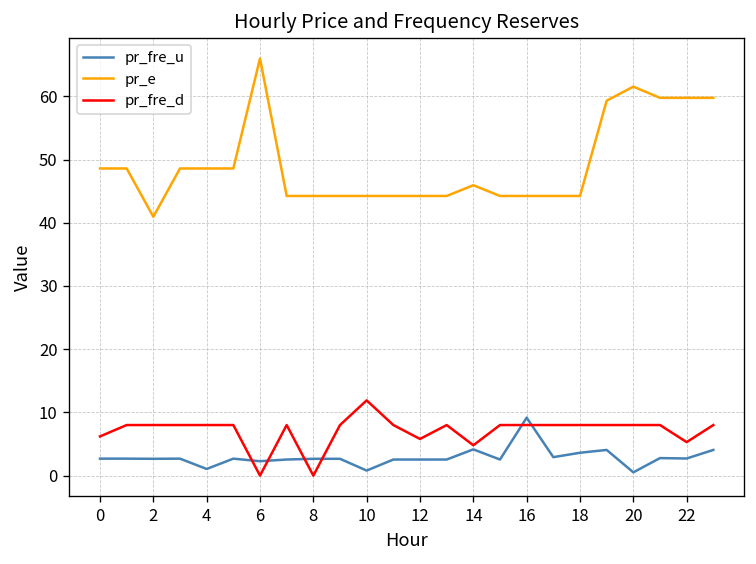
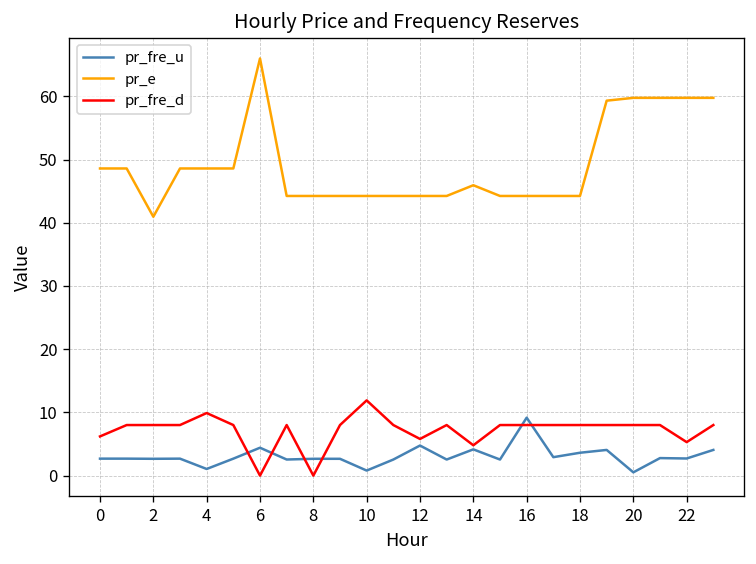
  {
    "pr_fre_u": {
      "0": 3,
      "2": 3,
      "4": 1,
-     "6": 2,
+     "6": 4,
      "8": 3,
      "10": 1,
-     "12": 3,
+     "12": 5,
      "14": 4,
      "16": 9,
      "18": 4,
      "20": 1,
      "22": 3
    },
    "pr_e": {
      "0": 49,
      "2": 41,
      "4": 49,
      "6": 66,
      "8": 44,
      "10": 44,
      "12": 44,
      "14": 46,
      "16": 44,
      "18": 44,
-     "20": 62,
+     "20": 60,
      "22": 60
    },
    "pr_fre_d": {
      "0": 6,
      "2": 8,
-     "4": 8,
+     "4": 10,
      "6": 0,
      "8": 0,
      "10": 12,
      "12": 6,
      "14": 5,
      "16": 8,
      "18": 8,
      "20": 8,
      "22": 5
    }
  }
